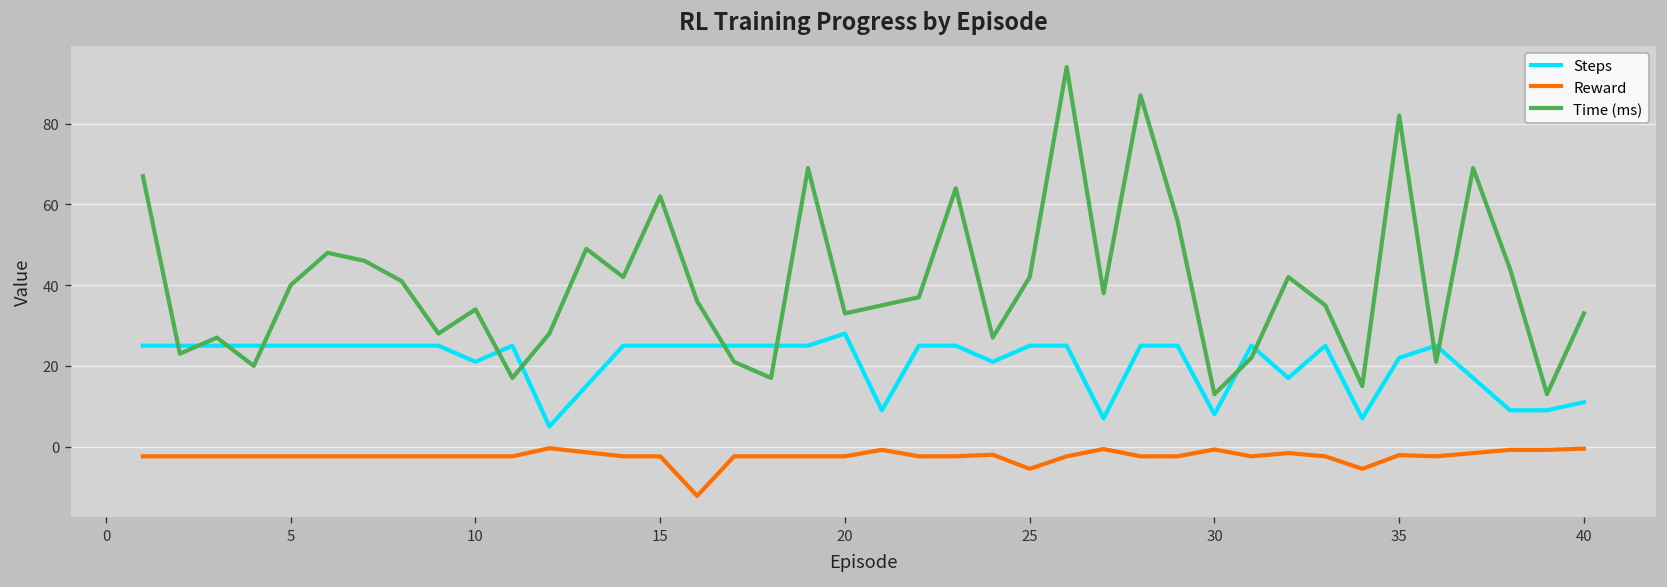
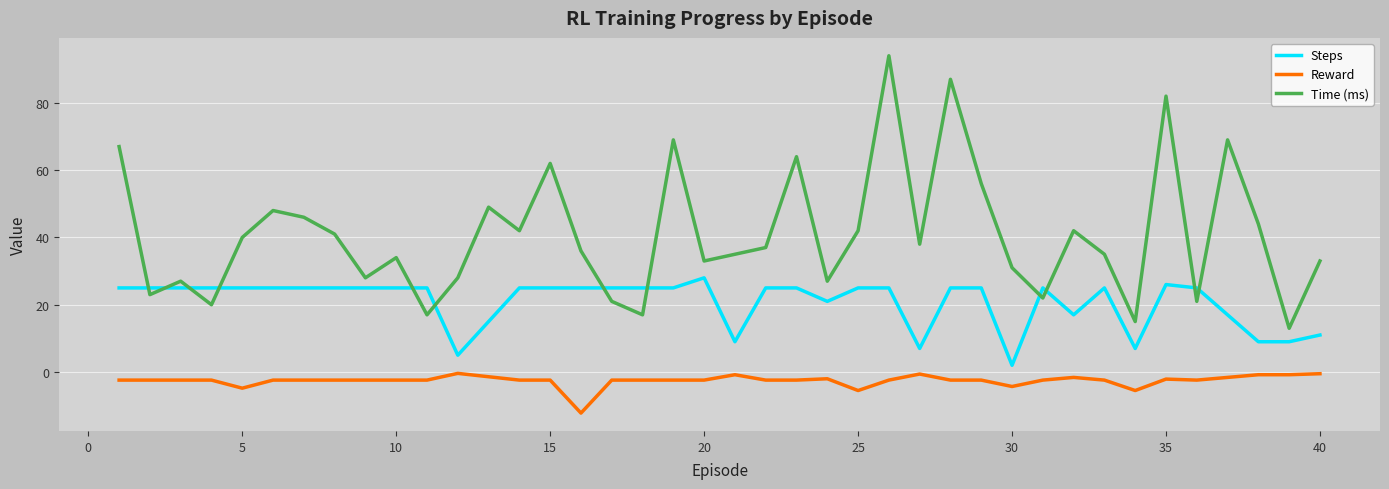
  {
    "Steps": {
      "5": 25,
-     "10": 21,
+     "10": 25,
      "15": 25,
      "20": 28,
      "25": 25,
-     "30": 8,
-     "35": 22,
+     "30": 2,
+     "35": 26,
      "40": 11
    },
    "Reward": {
-     "5": -2,
+     "5": -5,
      "10": -2,
      "15": -2,
      "20": -2,
      "25": -6,
-     "30": -1,
+     "30": -4,
      "35": -2,
      "40": -1
    },
    "Time (ms)": {
      "5": 40,
      "10": 34,
      "15": 62,
      "20": 33,
      "25": 42,
-     "30": 13,
+     "30": 31,
      "35": 82,
      "40": 33
    }
  }
